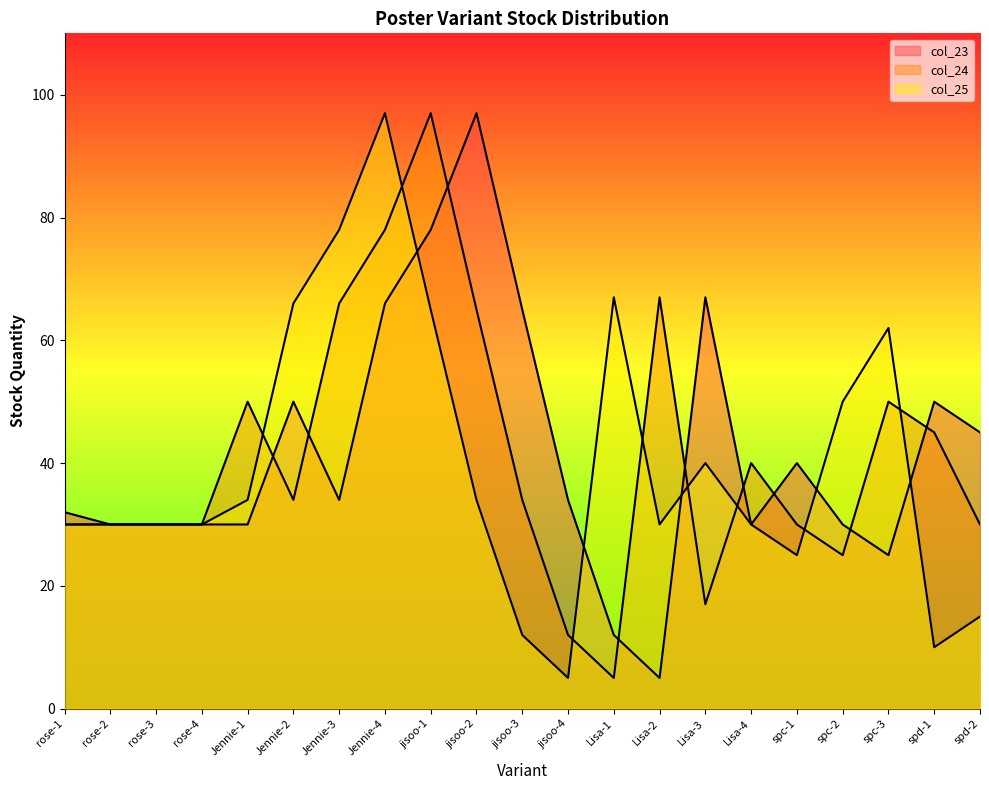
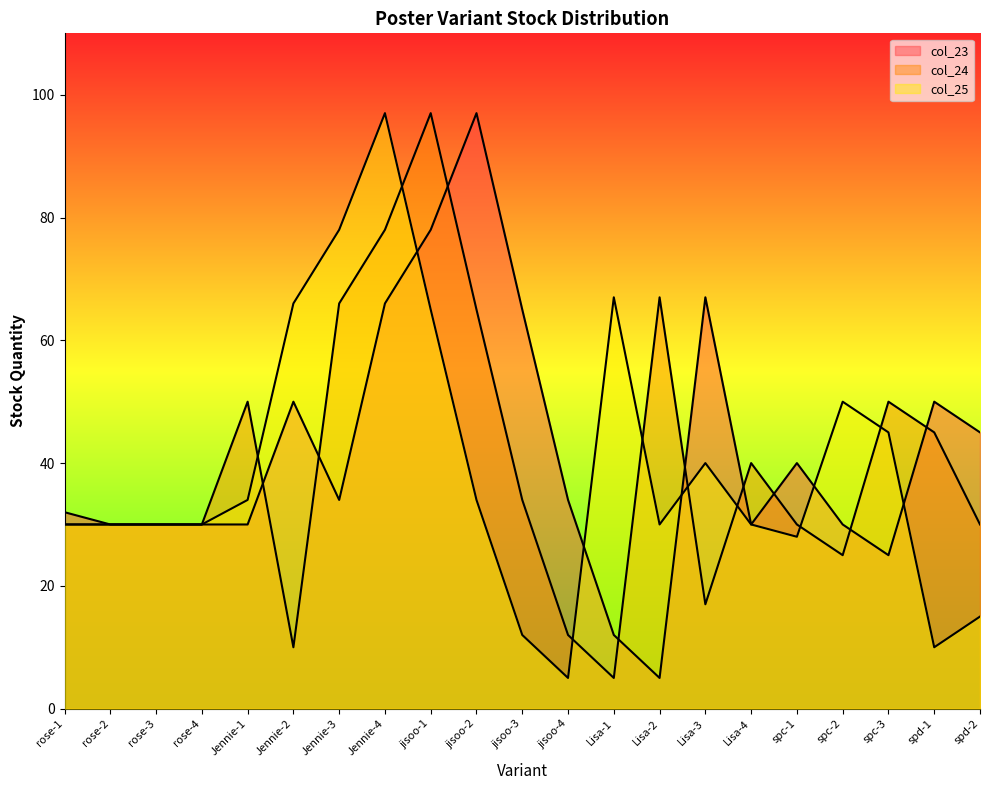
  {
    "col_23": {
      "rose-1": 32,
      "Jennie-1": 30,
      "Jennie-2": 50,
      "Jennie-3": 34,
      "Jennie-4": 66,
      "jisoo-1": 78,
      "jisoo-2": 97,
      "jisoo-3": 65,
      "jisoo-4": 34,
      "Lisa-1": 12,
      "Lisa-2": 5,
      "Lisa-3": 67,
      "spc-1": 40,
      "spc-2": 30,
      "spc-3": 25,
      "spd-1": 50,
      "spd-2": 45
    },
    "col_24": {
      "Jennie-1": 50,
-     "Jennie-2": 34,
+     "Jennie-2": 10,
      "Jennie-3": 66,
      "Jennie-4": 78,
      "jisoo-1": 97,
      "jisoo-2": 65,
      "jisoo-3": 34,
      "jisoo-4": 12,
      "Lisa-1": 5,
      "Lisa-2": 67,
      "Lisa-3": 17,
      "Lisa-4": 40,
      "spc-1": 30,
      "spc-2": 25,
      "spc-3": 50,
      "spd-1": 45,
      "spd-2": 30
    },
    "col_25": {
      "Jennie-1": 34,
      "Jennie-2": 66,
      "Jennie-3": 78,
      "Jennie-4": 97,
      "jisoo-1": 65,
      "jisoo-2": 34,
      "jisoo-3": 12,
      "jisoo-4": 5,
      "Lisa-1": 67,
      "Lisa-2": 30,
      "Lisa-3": 40,
-     "spc-1": 25,
+     "spc-1": 28,
      "spc-2": 50,
-     "spc-3": 62,
+     "spc-3": 45,
      "spd-1": 10,
      "spd-2": 15
    }
  }
